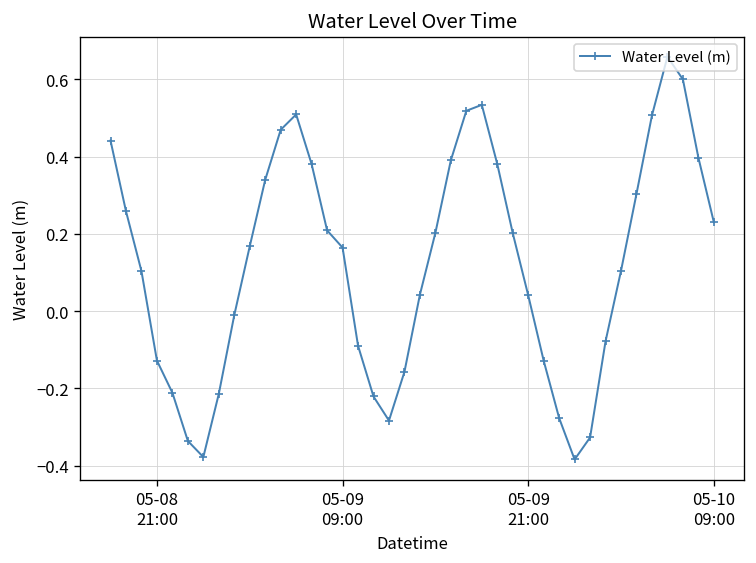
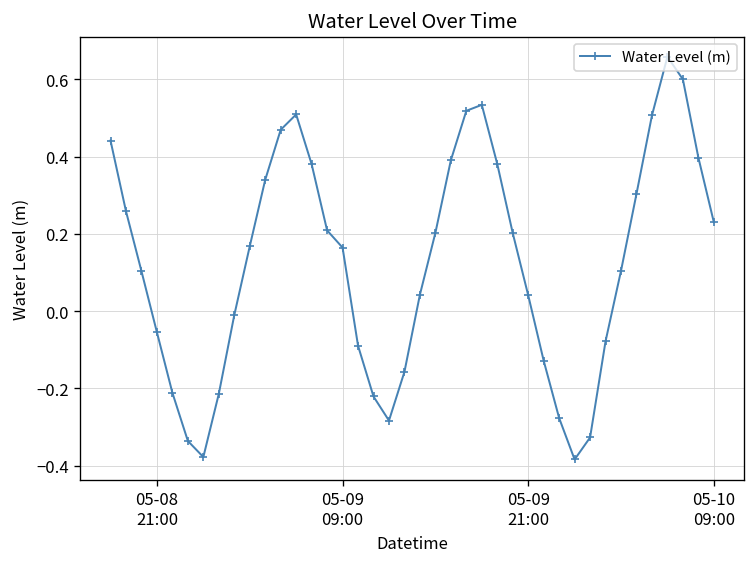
  {
-   "05-08 21:00": -0.13,
+   "05-08 21:00": -0.05,
    "05-09 09:00": 0.16,
    "05-09 21:00": 0.04,
    "05-10 09:00": 0.23
  }
